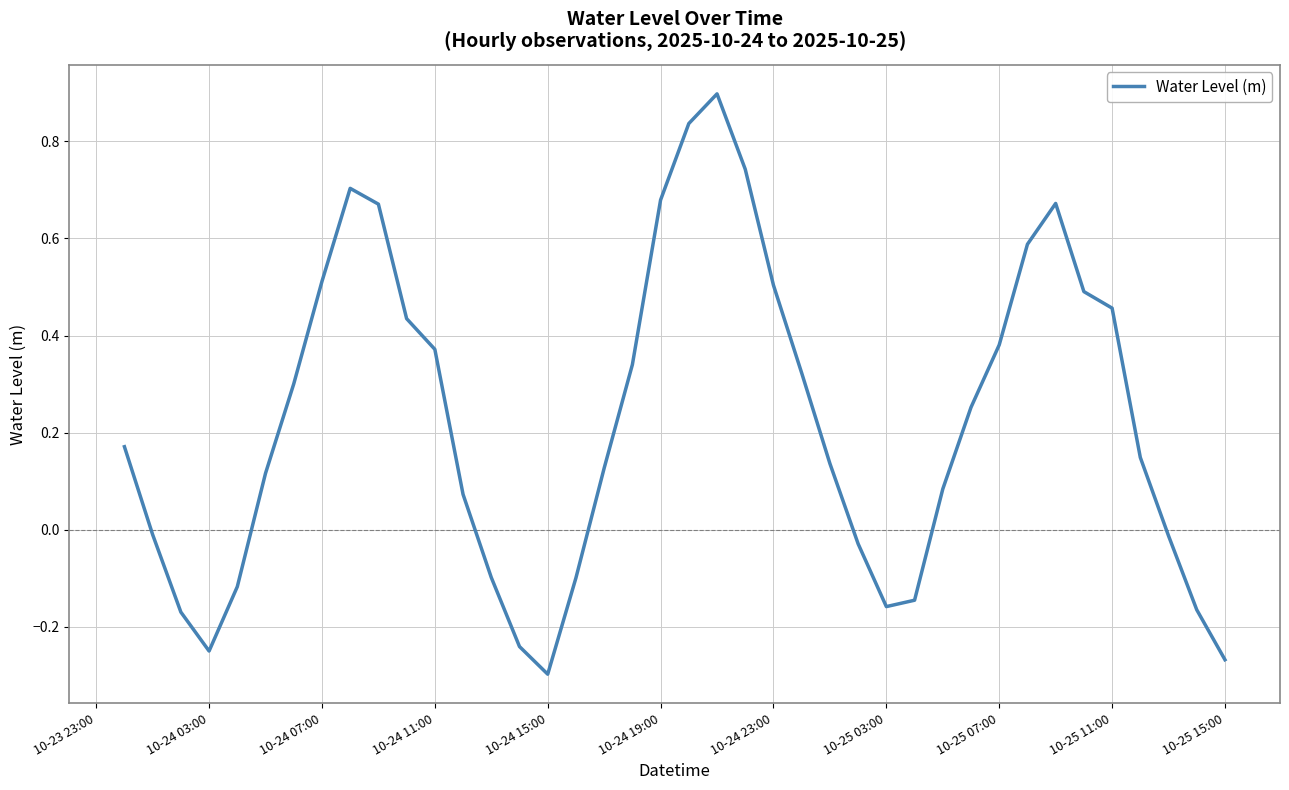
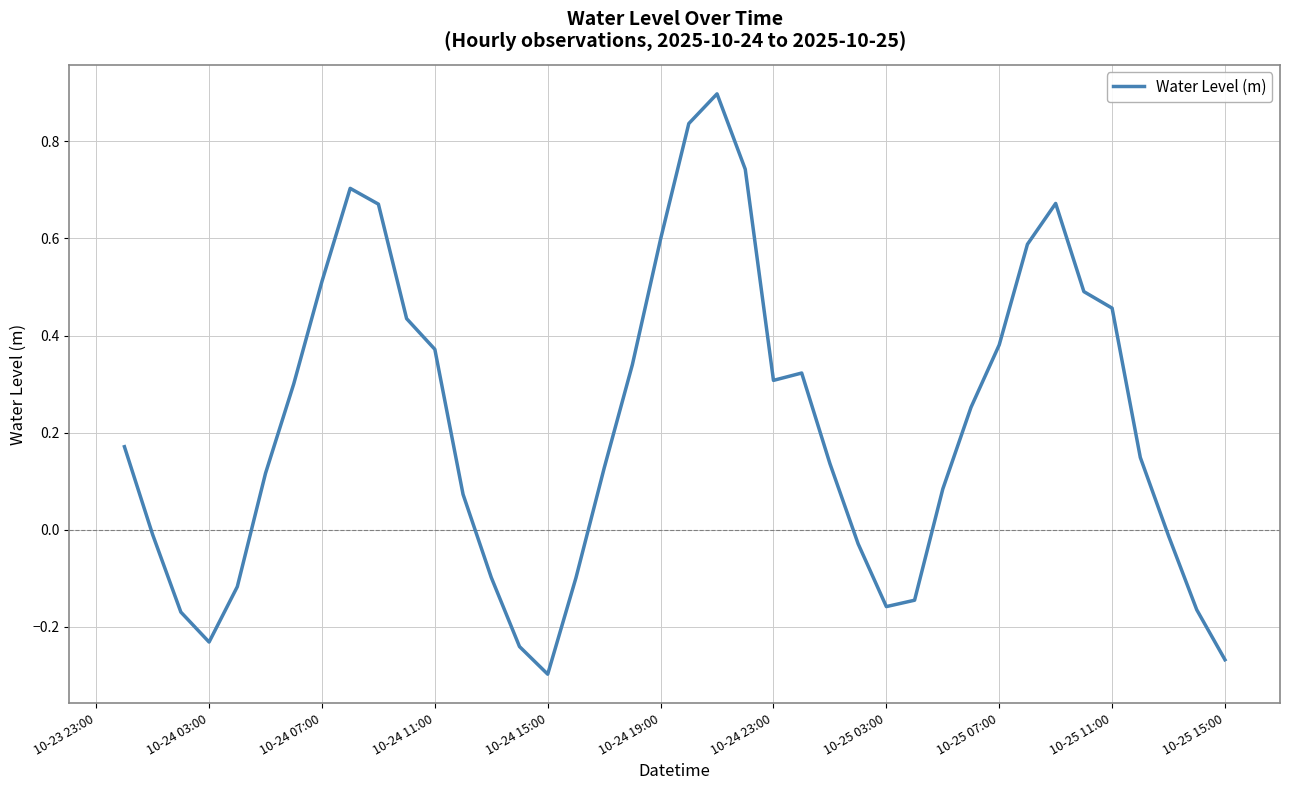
  {
-   "10-24 03:00": -0.25,
+   "10-24 03:00": -0.23,
    "10-24 07:00": 0.51,
    "10-24 11:00": 0.37,
    "10-24 15:00": -0.30,
-   "10-24 19:00": 0.68,
-   "10-24 23:00": 0.50,
+   "10-24 19:00": 0.60,
+   "10-24 23:00": 0.31,
    "10-25 03:00": -0.16,
    "10-25 07:00": 0.38,
    "10-25 11:00": 0.46,
    "10-25 15:00": -0.27
  }
